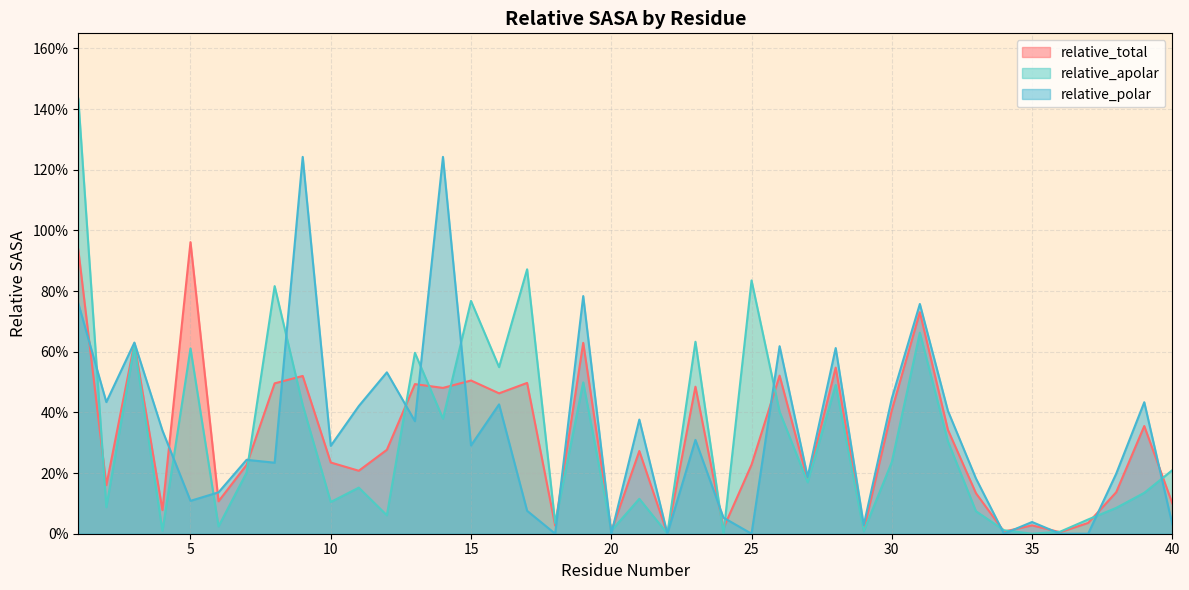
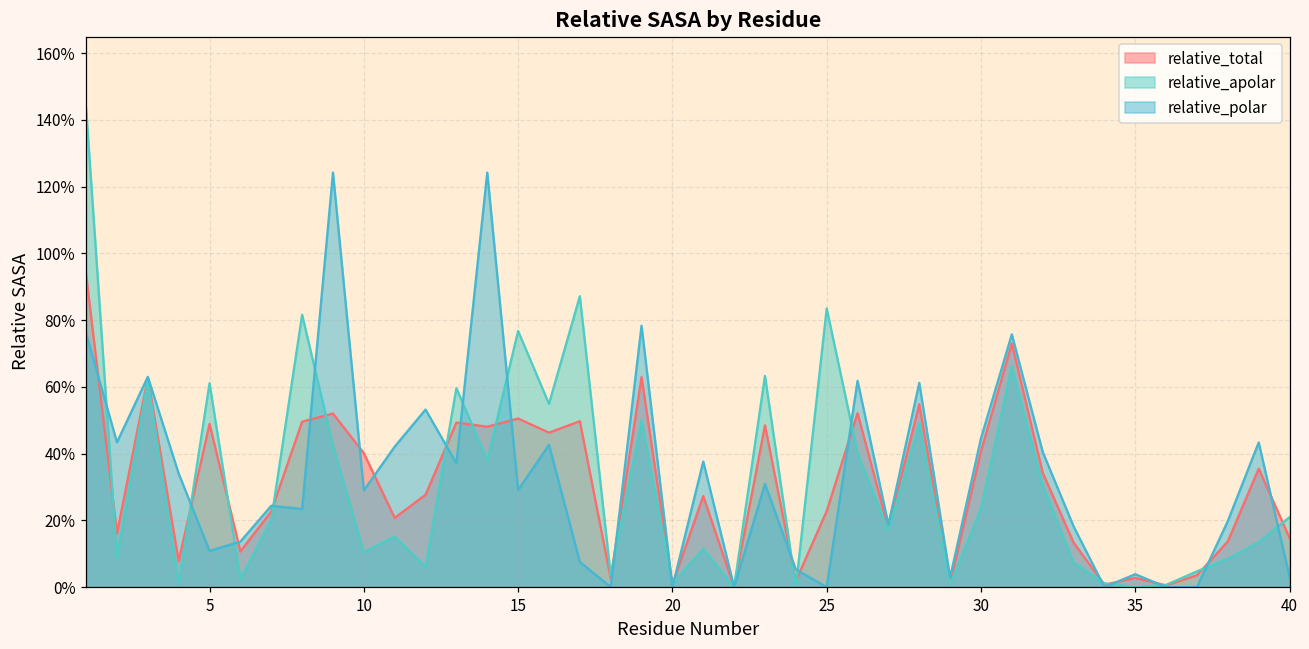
  {
    "relative_total": {
-     "5": "96%",
-     "10": "23%",
+     "5": "49%",
+     "10": "40%",
      "15": "51%",
      "25": "23%",
      "30": "41%",
      "35": "3%",
-     "40": "10%"
+     "40": "15%"
    }
  }
